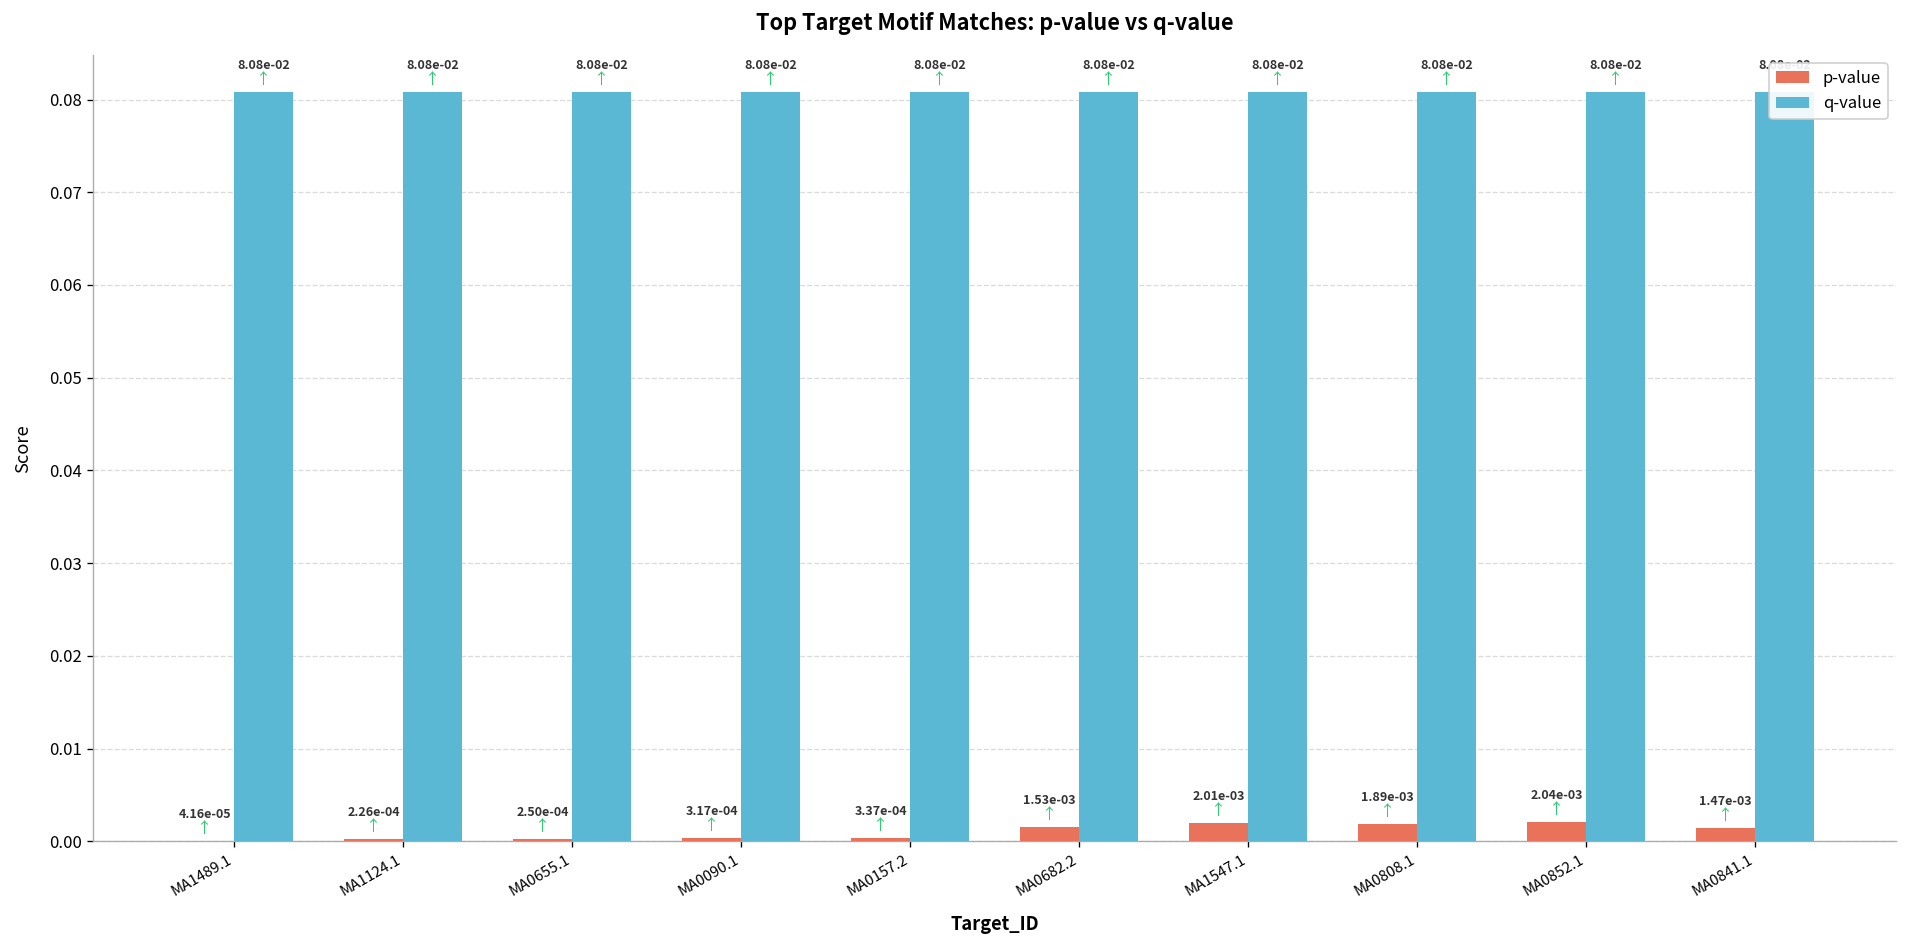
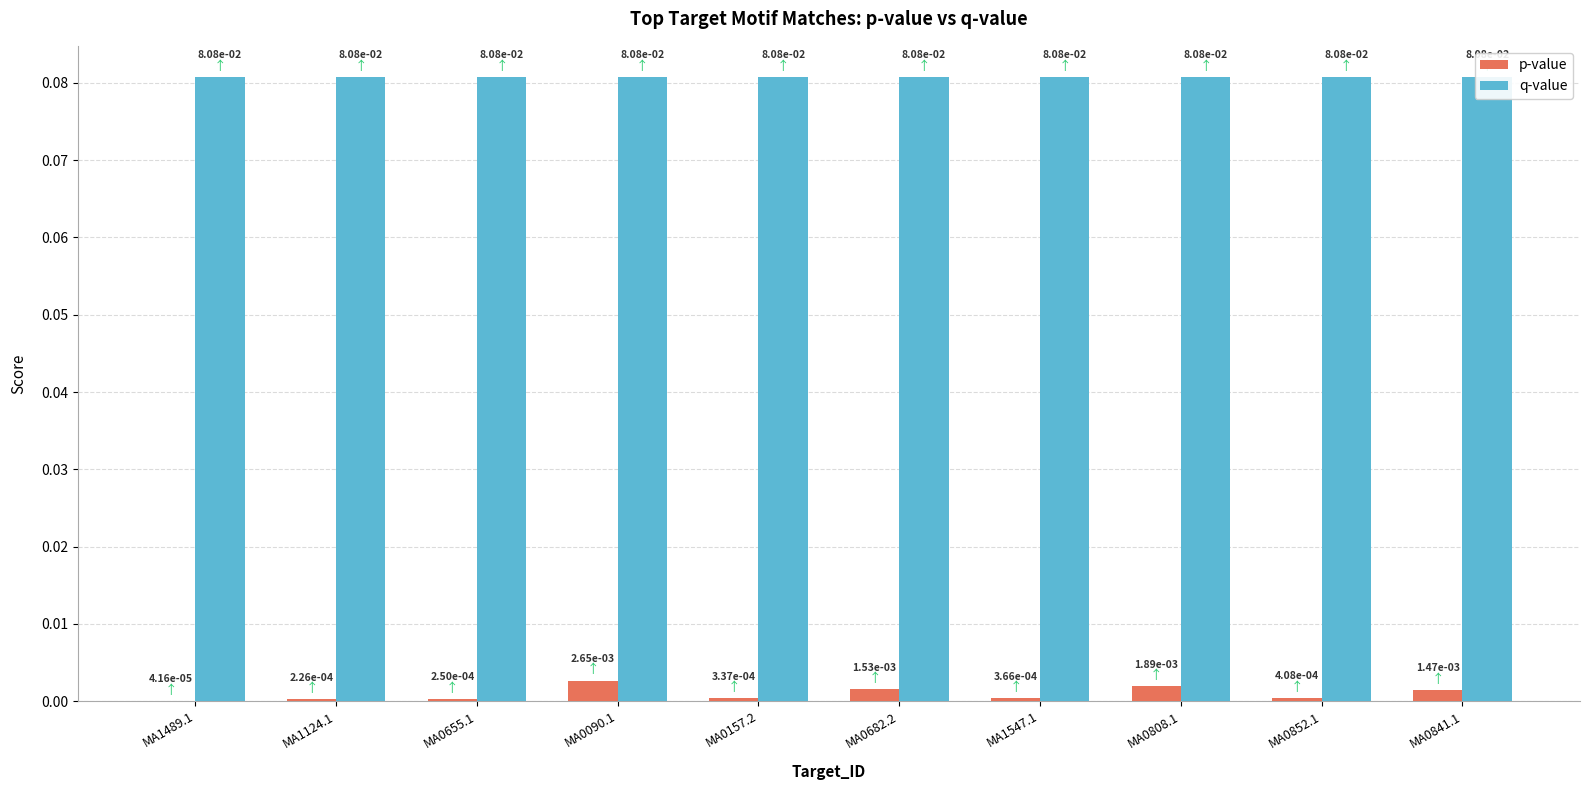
  {
    "p-value": {
      "MA1489.1": "4.16e-05",
      "MA1124.1": "2.26e-04",
      "MA0655.1": "2.50e-04",
-     "MA0090.1": "3.17e-04",
+     "MA0090.1": "2.65e-03",
      "MA0157.2": "3.37e-04",
      "MA0682.2": "1.53e-03",
-     "MA1547.1": "2.01e-03",
+     "MA1547.1": "3.66e-04",
      "MA0808.1": "1.89e-03",
-     "MA0852.1": "2.04e-03",
+     "MA0852.1": "4.08e-04",
      "MA0841.1": "1.47e-03"
    },
    "q-value": {
      "MA1489.1": "8.08e-02",
      "MA1124.1": "8.08e-02",
      "MA0655.1": "8.08e-02",
      "MA0090.1": "8.08e-02",
      "MA0157.2": "8.08e-02",
      "MA0682.2": "8.08e-02",
      "MA1547.1": "8.08e-02",
      "MA0808.1": "8.08e-02",
      "MA0852.1": "8.08e-02"
    }
  }
